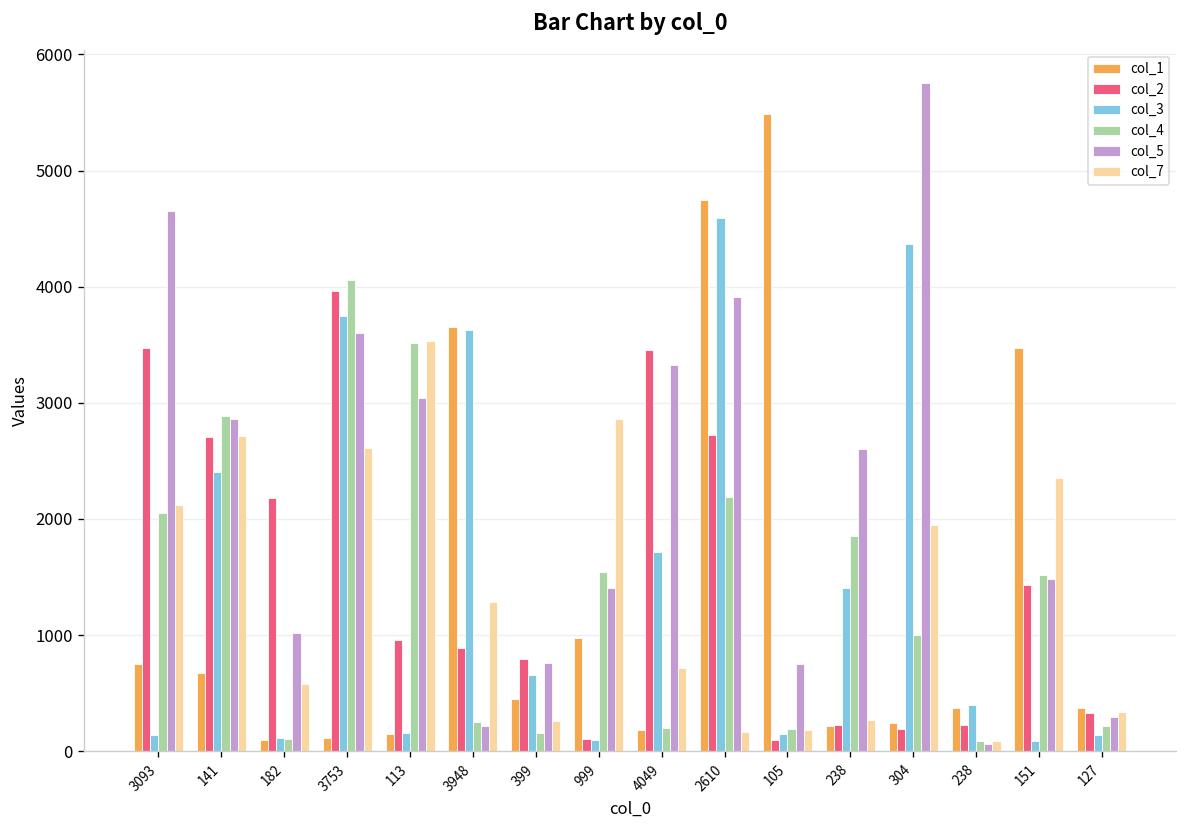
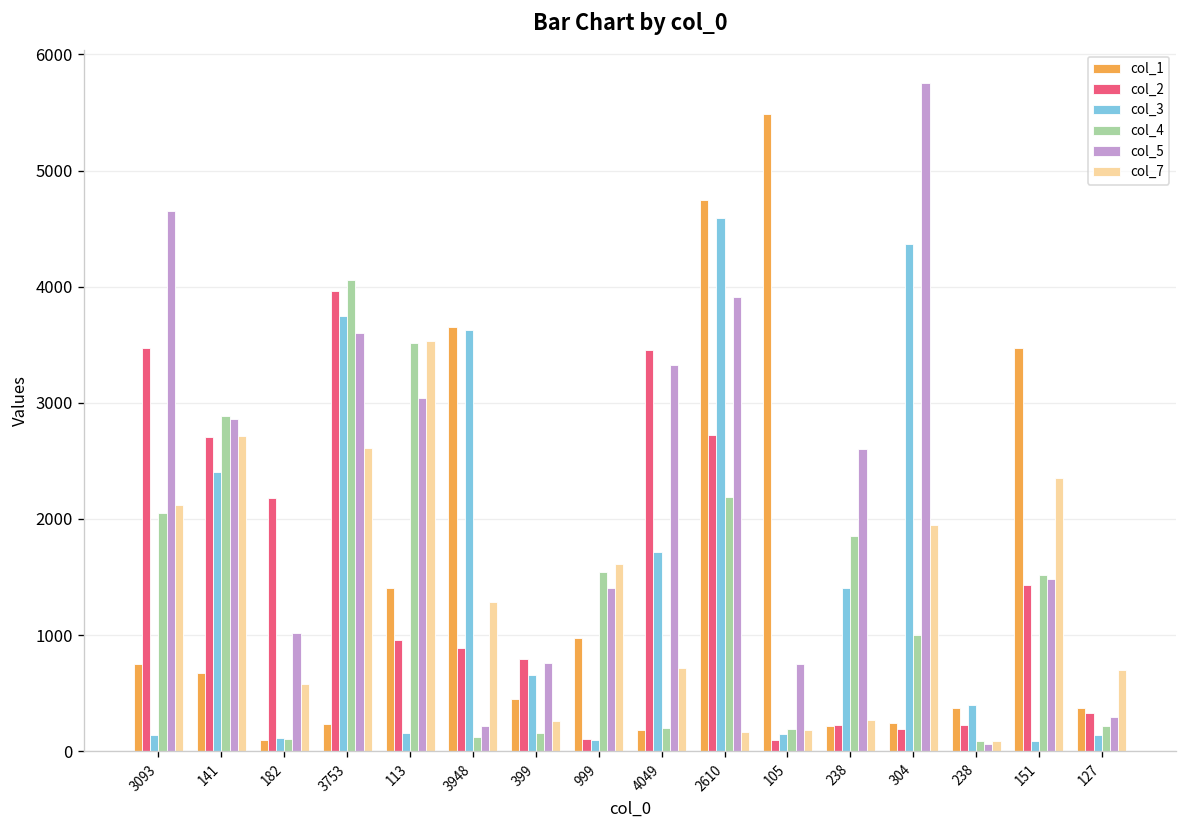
  {
    "col_1": {
      "3093": 700,
      "141": 700,
      "182": 100,
-     "3753": 100,
-     "113": 100,
+     "3753": 200,
+     "113": 1400,
      "3948": 3700,
      "399": 400,
      "999": 1000,
      "4049": 200,
      "2610": 4700,
      "105": 5500,
      "304": 200,
      "151": 3500,
      "127": 400
    },
    "col_2": {
      "3093": 3500,
      "141": 2700,
      "182": 2200,
      "3753": 4000,
      "113": 1000,
      "3948": 900,
      "399": 800,
      "999": 100,
      "4049": 3500,
      "2610": 2700,
      "105": 100,
      "304": 200,
      "151": 1400,
      "127": 300
    },
    "col_3": {
      "3093": 100,
      "141": 2400,
      "182": 100,
      "3753": 3700,
      "113": 200,
      "3948": 3600,
      "399": 700,
      "999": 100,
      "4049": 1700,
      "2610": 4600,
      "105": 200,
      "304": 4400,
      "151": 100,
      "127": 100
    },
    "col_4": {
      "3093": 2000,
      "141": 2900,
      "182": 100,
      "3753": 4100,
      "113": 3500,
-     "3948": 300,
+     "3948": 100,
      "399": 200,
      "999": 1500,
      "4049": 200,
      "2610": 2200,
      "105": 200,
      "304": 1000,
      "151": 1500,
      "127": 200
    },
    "col_5": {
      "3093": 4600,
      "141": 2900,
      "182": 1000,
      "3753": 3600,
      "113": 3000,
      "3948": 200,
      "399": 800,
      "999": 1400,
      "4049": 3300,
      "2610": 3900,
      "105": 800,
      "304": 5800,
      "151": 1500,
      "127": 300
    },
    "col_7": {
      "3093": 2100,
      "141": 2700,
      "182": 600,
      "3753": 2600,
      "113": 3500,
      "3948": 1300,
      "399": 300,
-     "999": 2900,
+     "999": 1600,
      "4049": 700,
      "2610": 200,
      "105": 200,
      "304": 2000,
      "151": 2400,
-     "127": 300
+     "127": 700
    }
  }
